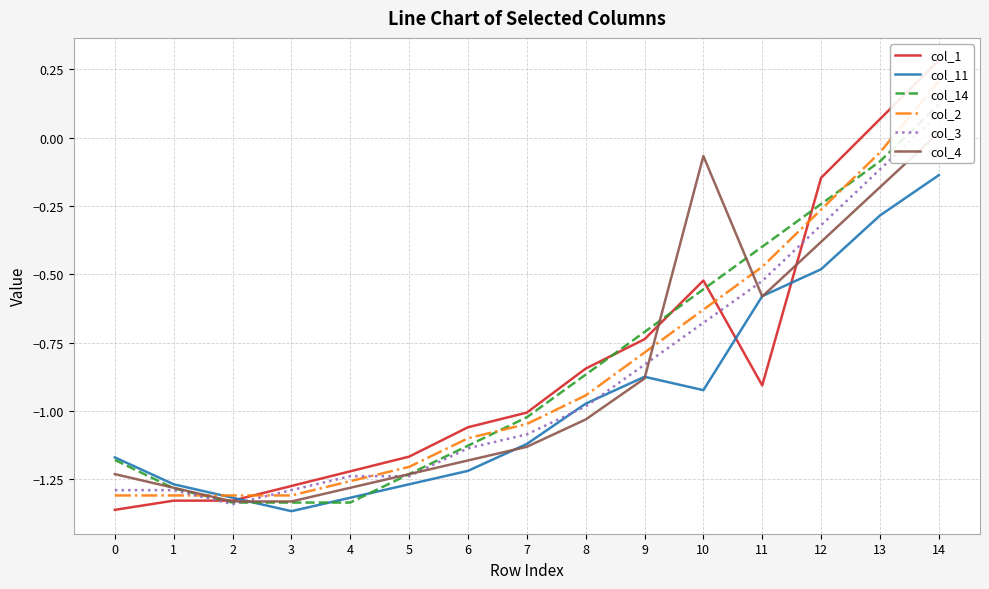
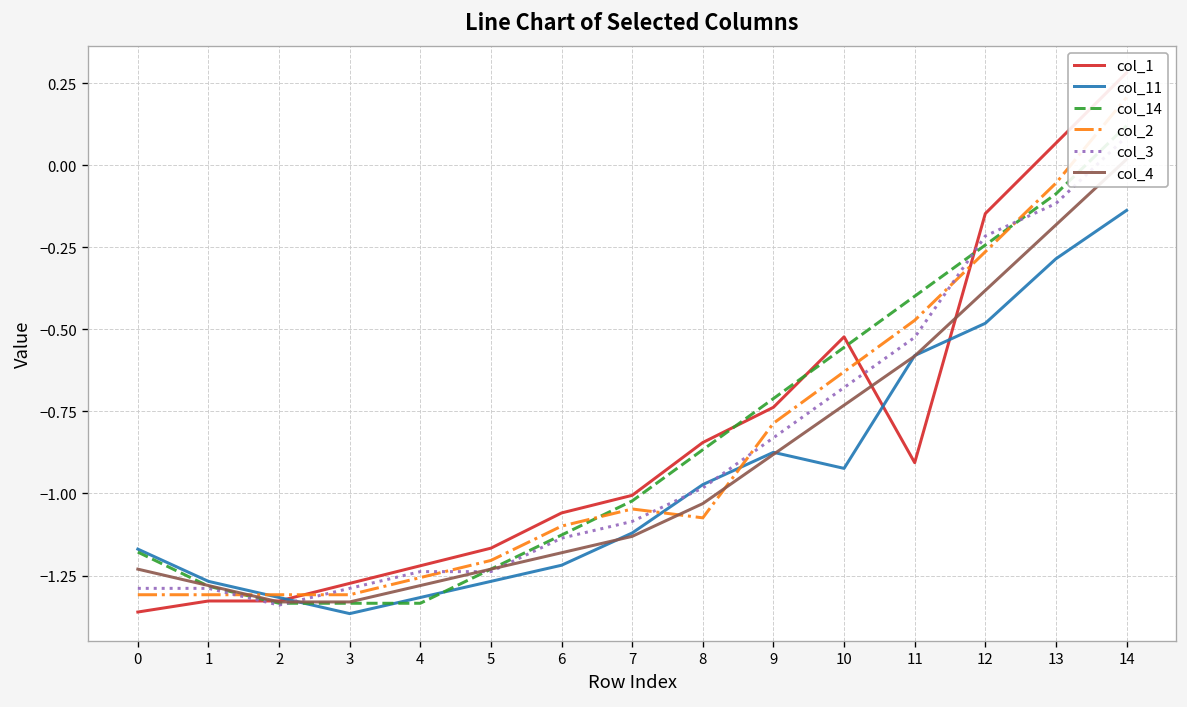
  {
    "col_1": {
      "0": -1.36,
      "1": -1.33,
      "3": -1.27,
      "4": -1.22,
      "5": -1.17,
      "6": -1.06,
      "7": -1.01,
      "8": -0.84,
      "9": -0.74,
      "10": -0.52,
      "11": -0.91,
      "12": -0.15,
      "13": 0.07
    },
    "col_11": {
      "1": -1.27,
      "3": -1.37,
      "4": -1.32,
      "5": -1.27,
      "6": -1.22,
      "7": -1.12,
      "8": -0.97,
      "10": -0.92,
      "12": -0.48,
      "13": -0.28,
      "14": -0.14
    },
    "col_14": {
      "4": -1.33,
      "6": -1.13,
      "7": -1.02,
      "8": -0.87,
      "9": -0.71,
      "10": -0.55,
      "11": -0.40,
      "12": -0.24,
      "13": -0.09
    },
    "col_2": {
      "0": -1.31,
      "1": -1.31,
      "3": -1.31,
      "4": -1.26,
      "5": -1.20,
      "6": -1.10,
      "7": -1.05,
-     "8": -0.94,
+     "8": -1.07,
      "9": -0.79,
      "10": -0.63,
      "11": -0.47,
      "12": -0.26,
      "13": -0.05
    },
    "col_3": {
      "0": -1.29,
      "3": -1.29,
      "4": -1.24,
      "6": -1.14,
      "7": -1.09,
      "8": -0.98,
      "9": -0.83,
      "10": -0.68,
      "11": -0.52,
-     "12": -0.32,
+     "12": -0.22,
      "13": -0.12
    },
    "col_4": {
      "0": -1.23,
      "4": -1.28,
      "6": -1.18,
      "7": -1.13,
      "8": -1.03,
-     "10": -0.07,
+     "10": -0.73,
      "12": -0.38,
      "13": -0.18
    }
  }
